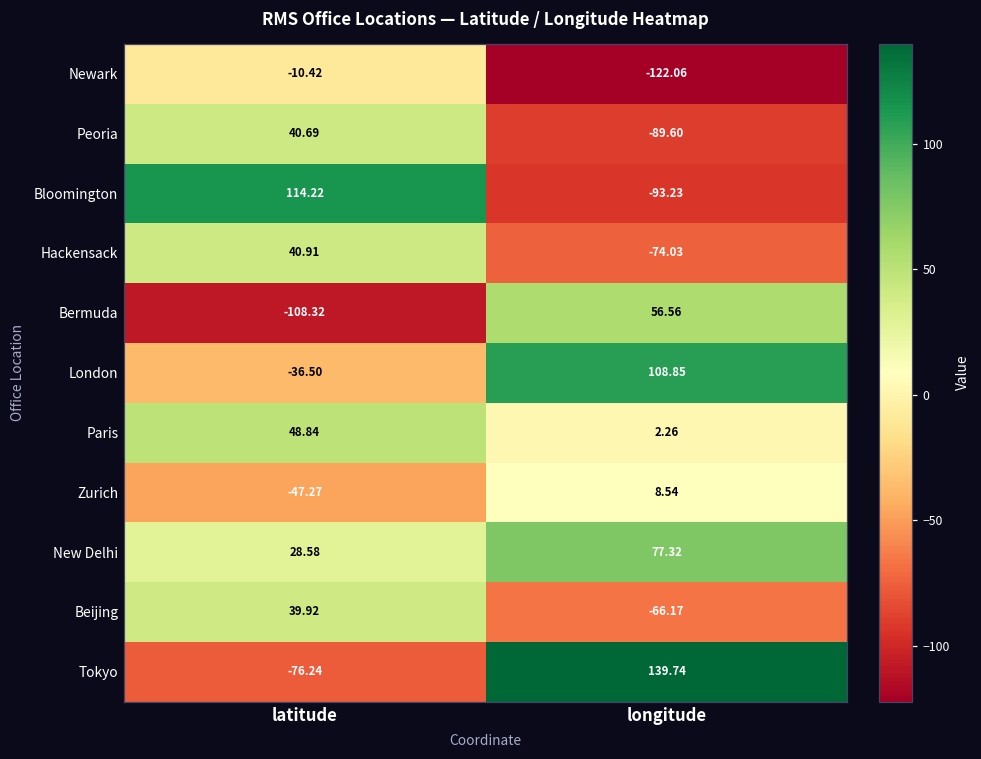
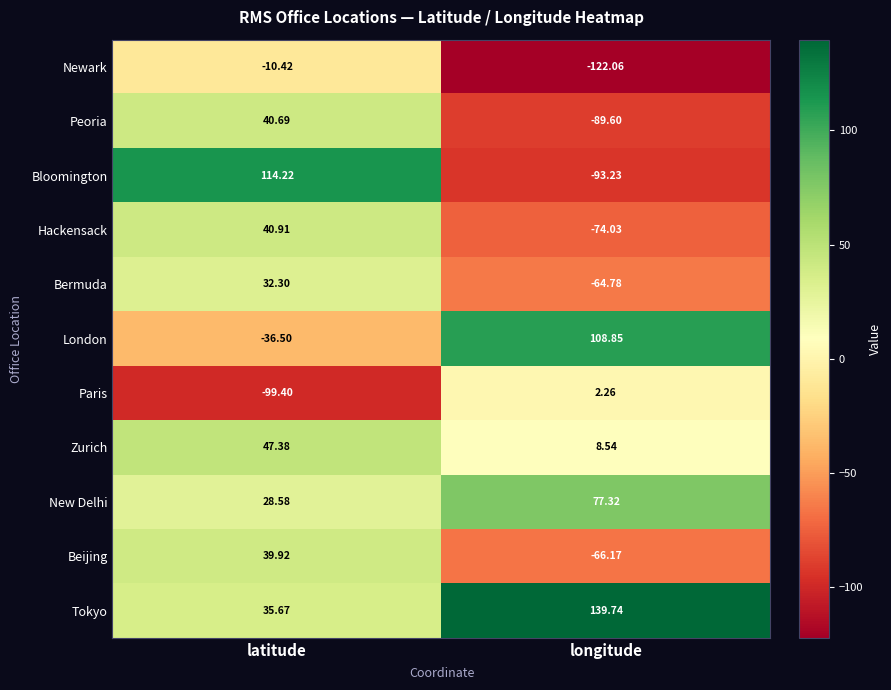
  {
    "Newark": {
      "latitude": -10.42,
      "longitude": -122.06
    },
    "Peoria": {
      "latitude": 40.69,
      "longitude": -89.60
    },
    "Bloomington": {
      "latitude": 114.22,
      "longitude": -93.23
    },
    "Hackensack": {
      "latitude": 40.91,
      "longitude": -74.03
    },
    "Bermuda": {
-     "latitude": -108.32,
-     "longitude": 56.56
+     "latitude": 32.30,
+     "longitude": -64.78
    },
    "London": {
      "latitude": -36.50,
      "longitude": 108.85
    },
    "Paris": {
-     "latitude": 48.84,
+     "latitude": -99.40,
      "longitude": 2.26
    },
    "Zurich": {
-     "latitude": -47.27,
+     "latitude": 47.38,
      "longitude": 8.54
    },
    "New Delhi": {
      "latitude": 28.58,
      "longitude": 77.32
    },
    "Beijing": {
      "latitude": 39.92,
      "longitude": -66.17
    },
    "Tokyo": {
-     "latitude": -76.24,
+     "latitude": 35.67,
      "longitude": 139.74
    }
  }
